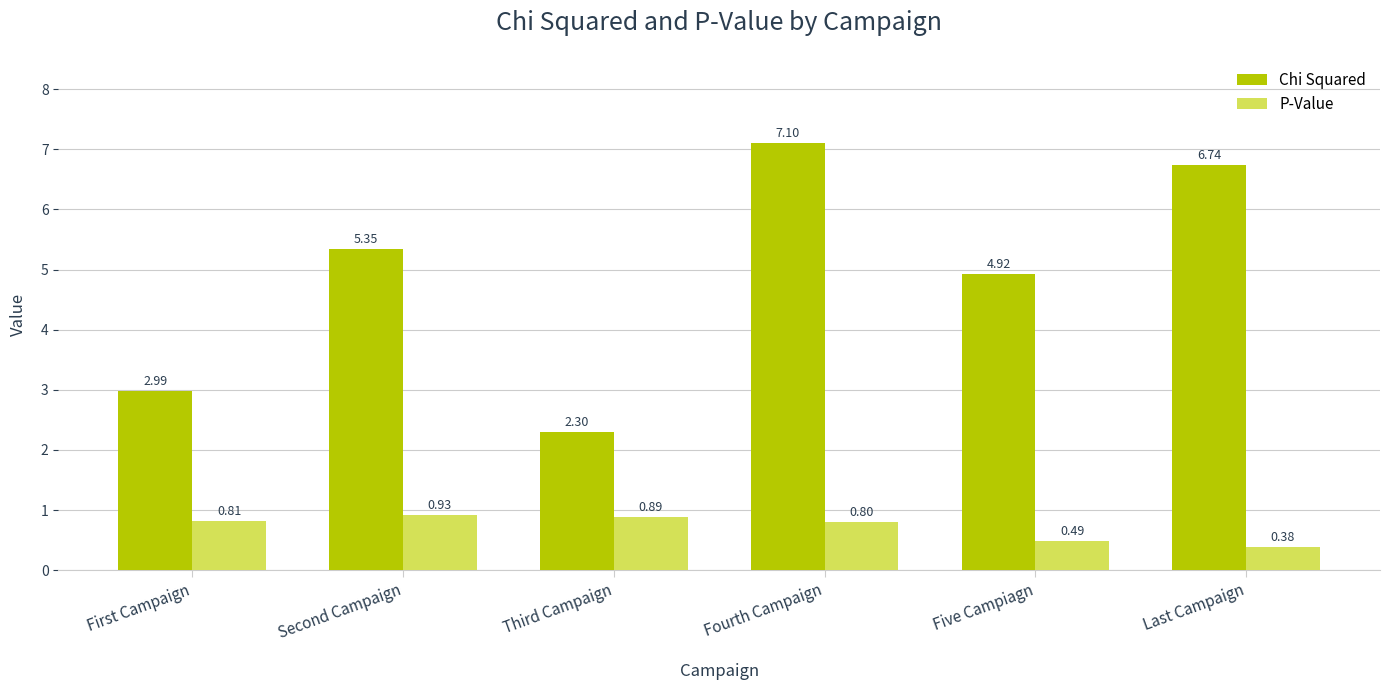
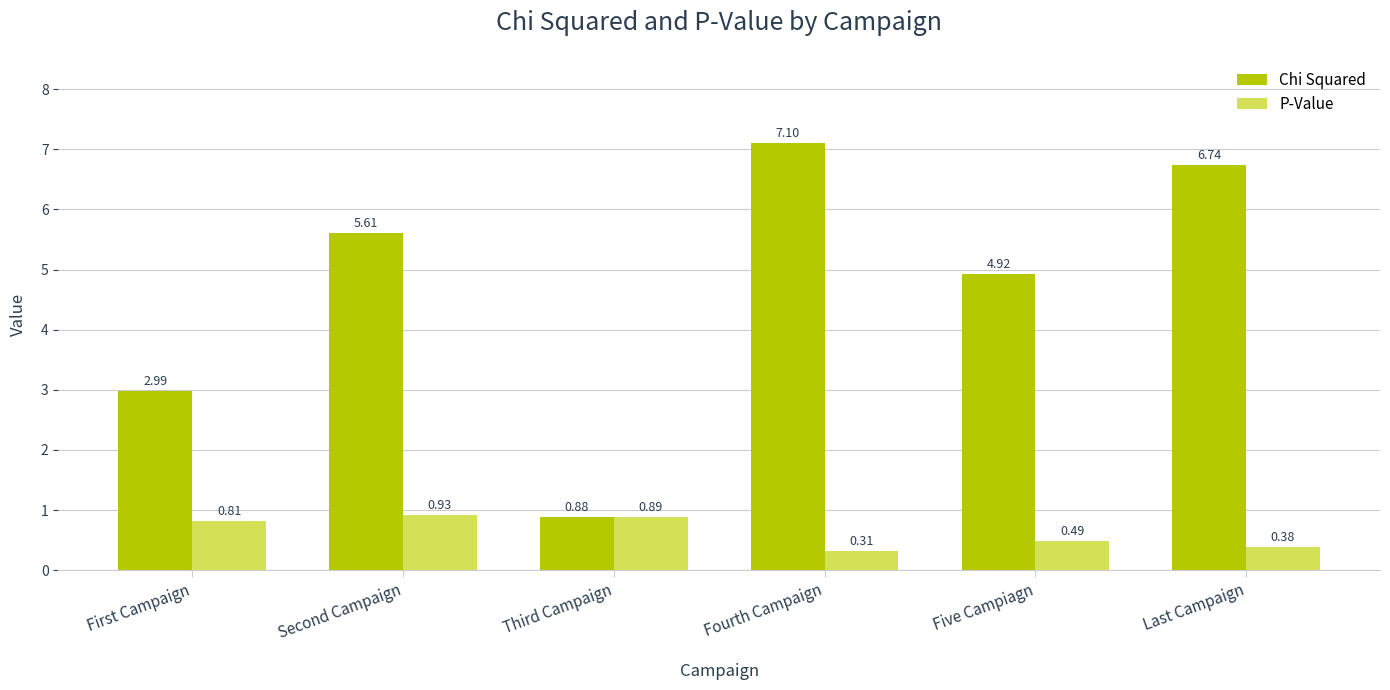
  {
    "Chi Squared": {
      "First Campaign": 2.99,
-     "Second Campaign": 5.35,
-     "Third Campaign": 2.30,
+     "Second Campaign": 5.61,
+     "Third Campaign": 0.88,
      "Fourth Campaign": 7.10,
      "Five Campiagn": 4.92,
      "Last Campaign": 6.74
    },
    "P-Value": {
      "First Campaign": 0.81,
      "Second Campaign": 0.93,
      "Third Campaign": 0.89,
-     "Fourth Campaign": 0.80,
+     "Fourth Campaign": 0.31,
      "Five Campiagn": 0.49,
      "Last Campaign": 0.38
    }
  }
